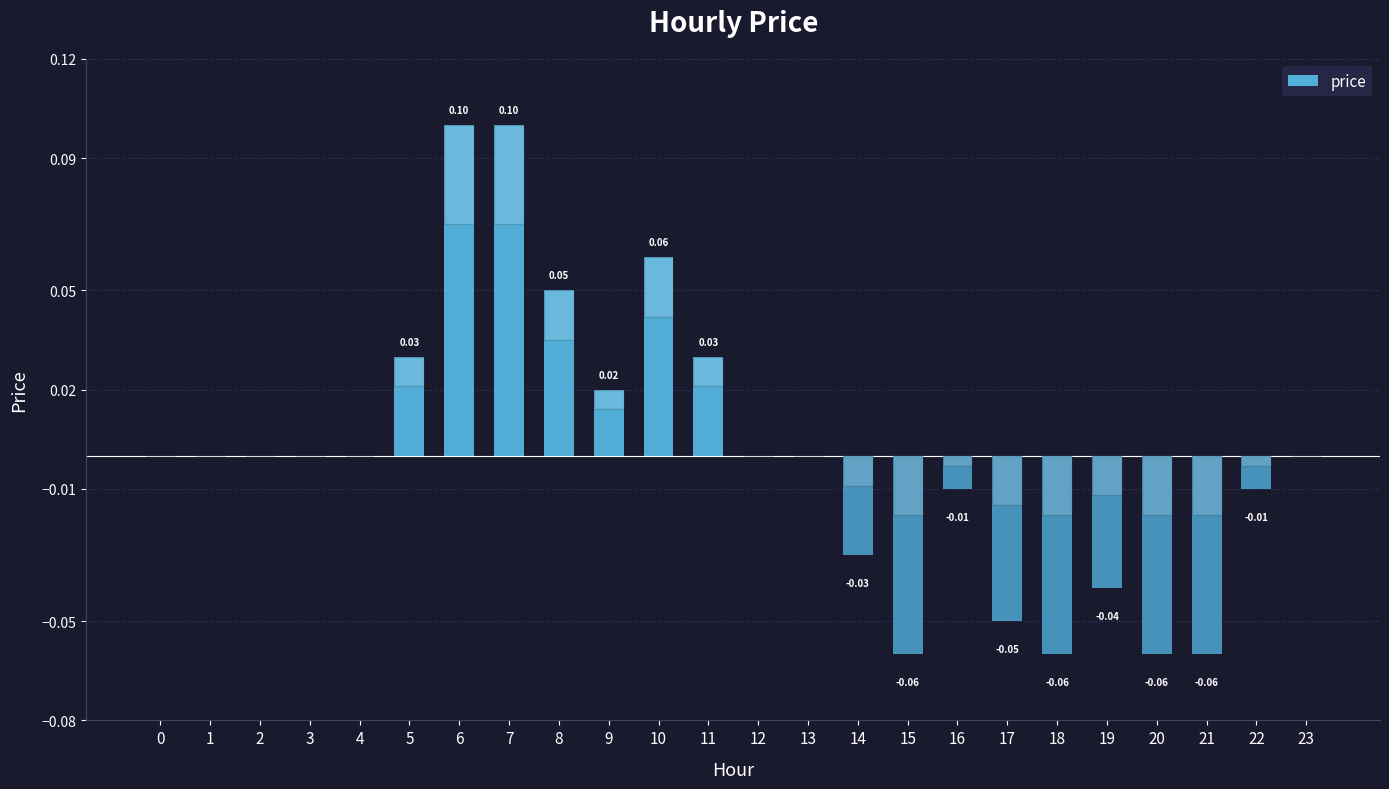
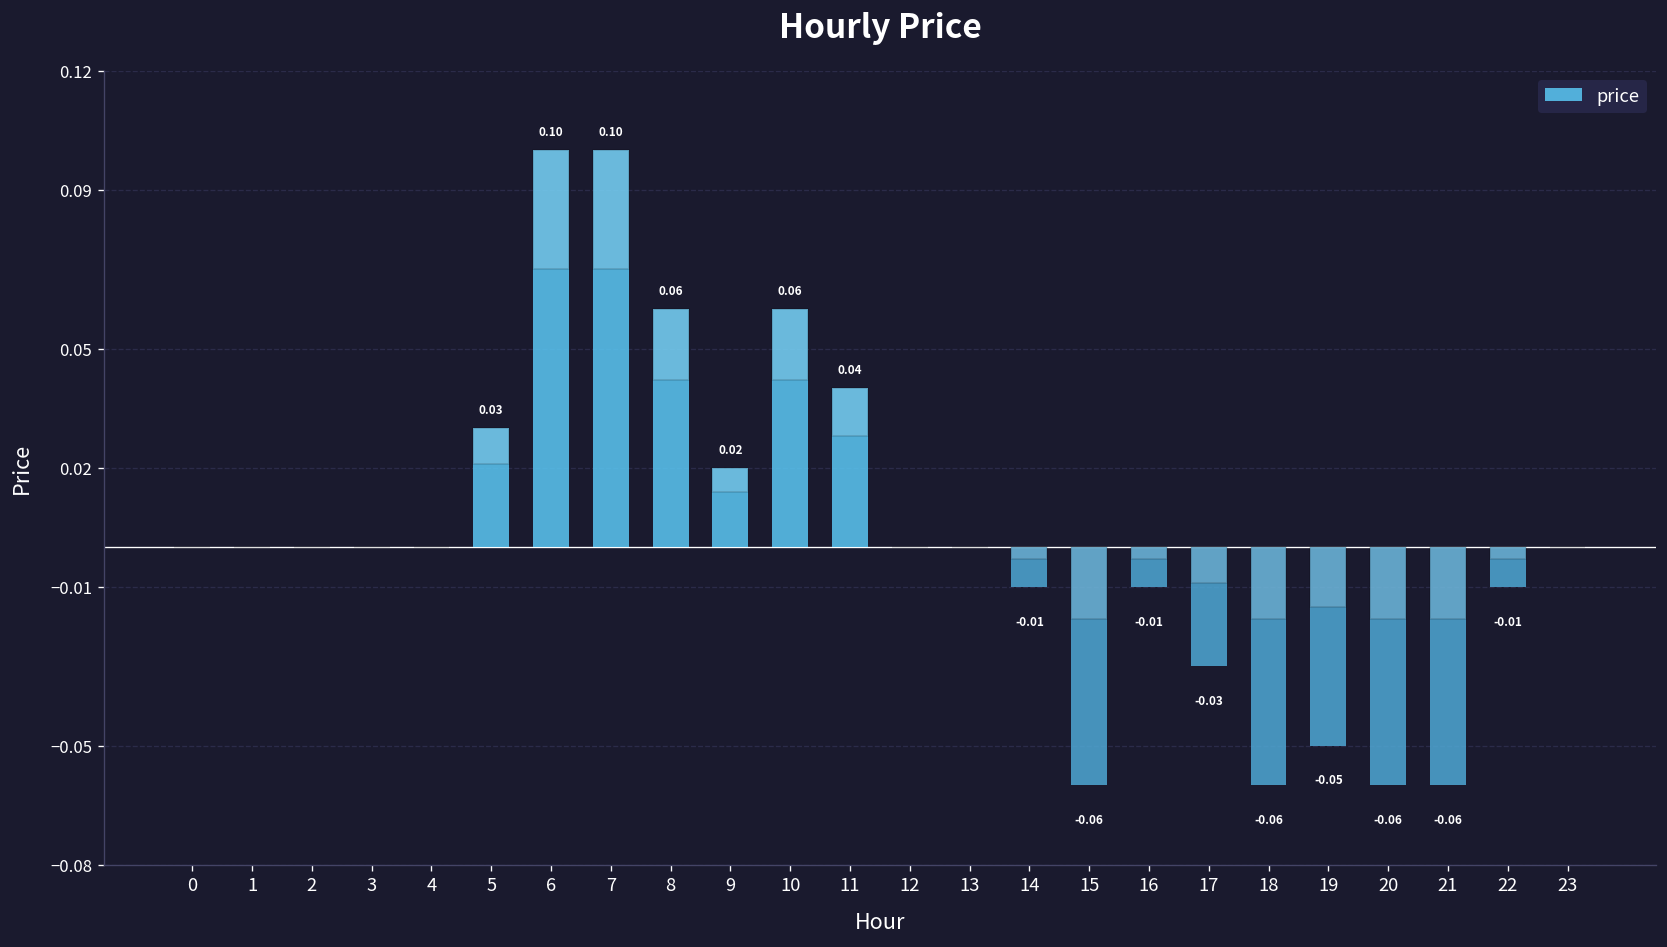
  {
    "5": 0.03,
    "6": 0.10,
    "7": 0.10,
-   "8": 0.05,
+   "8": 0.06,
    "9": 0.02,
    "10": 0.06,
-   "11": 0.03,
-   "14": -0.03,
+   "11": 0.04,
+   "14": -0.01,
    "15": -0.06,
    "16": -0.01,
-   "17": -0.05,
+   "17": -0.03,
    "18": -0.06,
-   "19": -0.04,
+   "19": -0.05,
    "20": -0.06,
    "21": -0.06,
    "22": -0.01
  }
